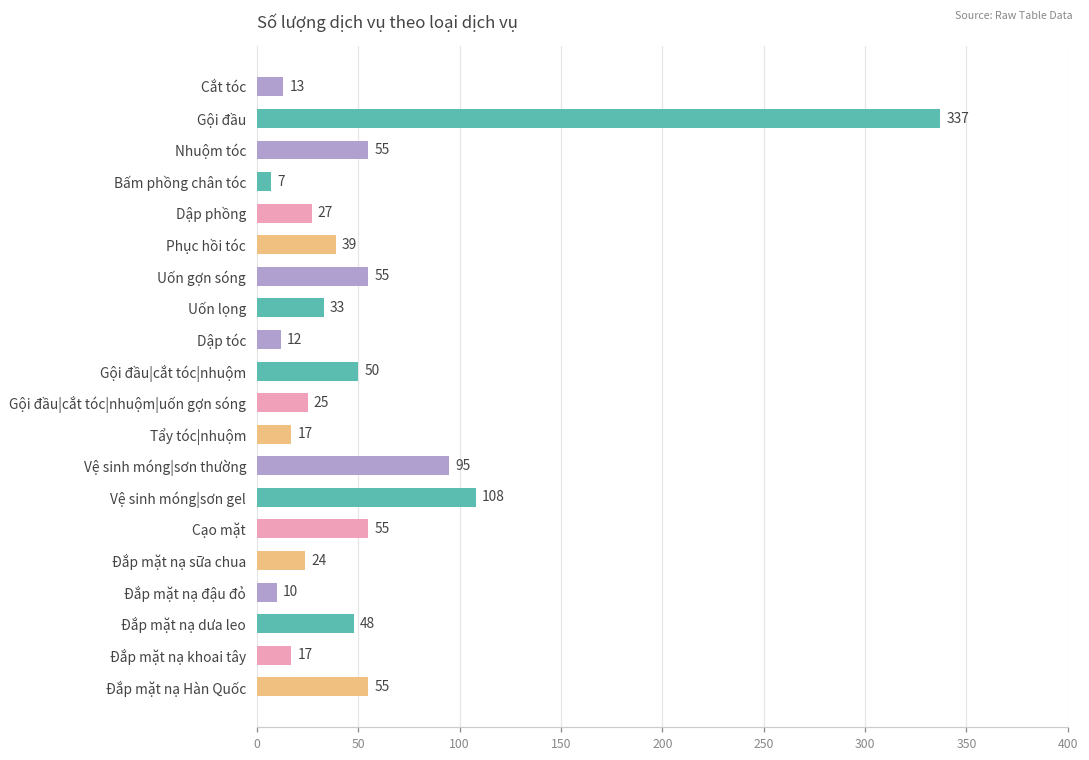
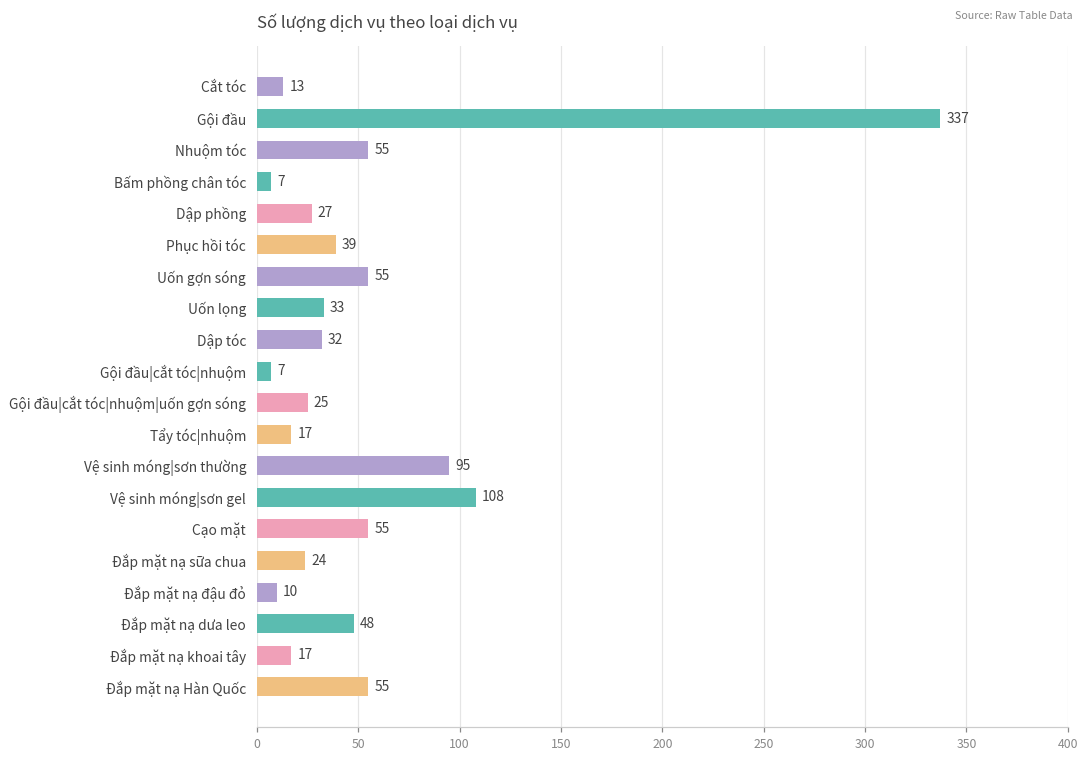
  {
    "Cắt tóc": 13,
    "Gội đầu": 337,
    "Nhuộm tóc": 55,
    "Bấm phồng chân tóc": 7,
    "Dập phồng": 27,
    "Phục hồi tóc": 39,
    "Uốn gợn sóng": 55,
    "Uốn lọng": 33,
-   "Dập tóc": 12,
-   "Gội đầu|cắt tóc|nhuộm": 50,
+   "Dập tóc": 32,
+   "Gội đầu|cắt tóc|nhuộm": 7,
    "Gội đầu|cắt tóc|nhuộm|uốn gợn sóng": 25,
    "Tẩy tóc|nhuộm": 17,
    "Vệ sinh móng|sơn thường": 95,
    "Vệ sinh móng|sơn gel": 108,
    "Cạo mặt": 55,
    "Đắp mặt nạ sữa chua": 24,
    "Đắp mặt nạ đậu đỏ": 10,
    "Đắp mặt nạ dưa leo": 48,
    "Đắp mặt nạ khoai tây": 17,
    "Đắp mặt nạ Hàn Quốc": 55
  }
